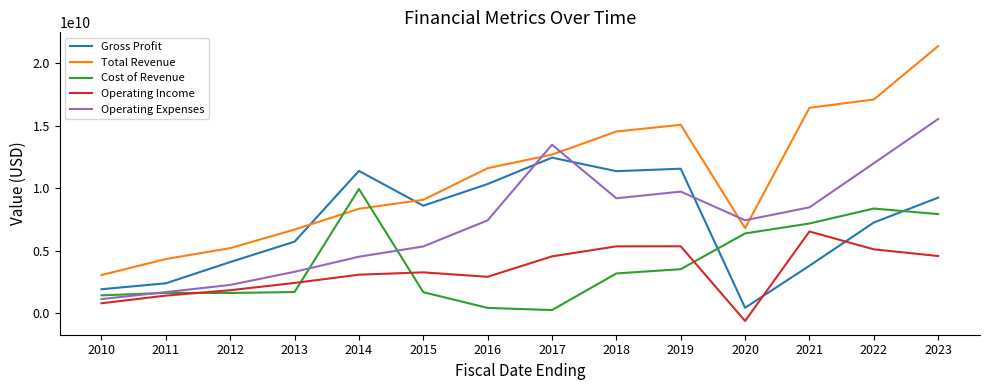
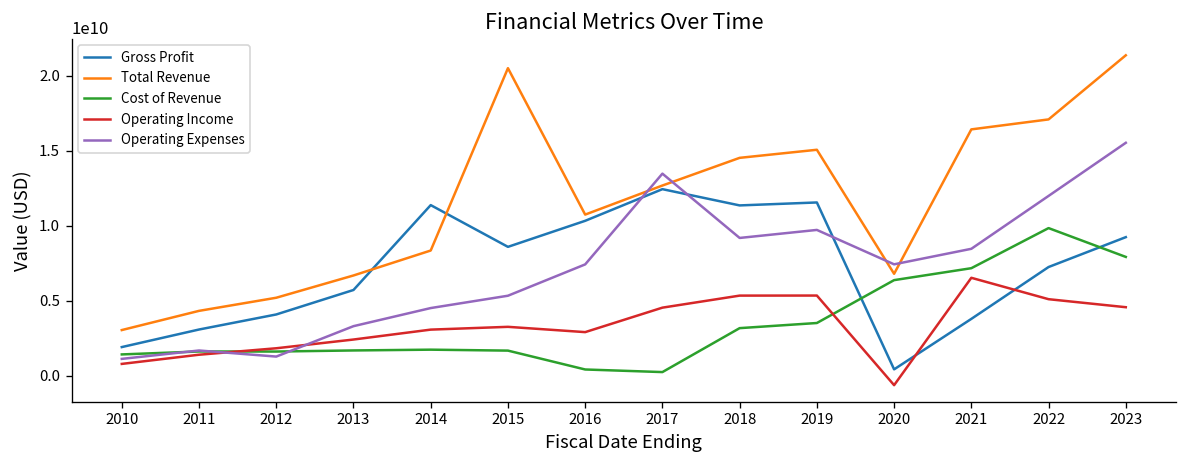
  {
    "Gross Profit": {
      "2010": 1900000000,
-     "2011": 2400000000,
+     "2011": 3100000000,
      "2012": 4100000000,
      "2013": 5700000000,
      "2014": 11400000000,
      "2015": 8600000000,
      "2016": 10300000000,
      "2017": 12400000000,
      "2018": 11400000000,
      "2019": 11600000000,
      "2020": 400000000,
      "2021": 3800000000,
      "2022": 7200000000,
      "2023": 9200000000
    },
    "Total Revenue": {
      "2010": 3000000000,
      "2011": 4300000000,
      "2012": 5200000000,
      "2013": 6700000000,
      "2014": 8300000000,
-     "2015": 9100000000,
-     "2016": 11600000000,
+     "2015": 20500000000,
+     "2016": 10700000000,
      "2017": 12700000000,
      "2018": 14500000000,
      "2019": 15100000000,
      "2020": 6800000000,
      "2021": 16400000000,
      "2022": 17100000000,
      "2023": 21400000000
    },
    "Cost of Revenue": {
      "2010": 1400000000,
      "2012": 1600000000,
      "2013": 1700000000,
-     "2014": 9900000000,
+     "2014": 1700000000,
      "2015": 1700000000,
      "2016": 400000000,
      "2017": 200000000,
      "2018": 3200000000,
      "2019": 3500000000,
      "2020": 6400000000,
      "2021": 7200000000,
-     "2022": 8400000000,
+     "2022": 9800000000,
      "2023": 7900000000
    },
    "Operating Income": {
      "2010": 800000000,
      "2011": 1400000000,
      "2012": 1800000000,
      "2013": 2400000000,
      "2014": 3100000000,
      "2015": 3300000000,
      "2016": 2900000000,
      "2017": 4500000000,
      "2018": 5300000000,
      "2019": 5300000000,
      "2020": -600000000,
      "2021": 6500000000,
      "2022": 5100000000,
      "2023": 4600000000
    },
    "Operating Expenses": {
      "2010": 1100000000,
-     "2012": 2300000000,
+     "2012": 1300000000,
      "2013": 3300000000,
      "2014": 4500000000,
      "2015": 5300000000,
      "2016": 7400000000,
      "2017": 13500000000,
      "2018": 9200000000,
      "2019": 9700000000,
      "2020": 7400000000,
      "2021": 8500000000,
      "2022": 12000000000,
      "2023": 15500000000
    }
  }
